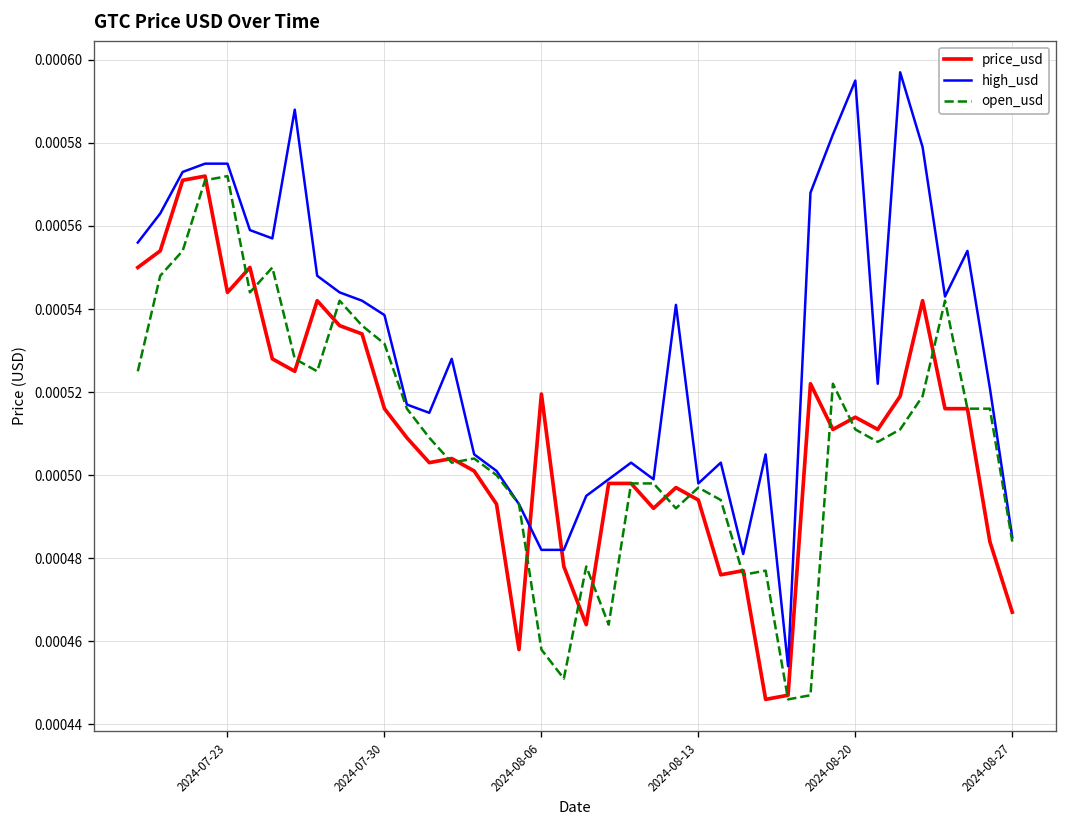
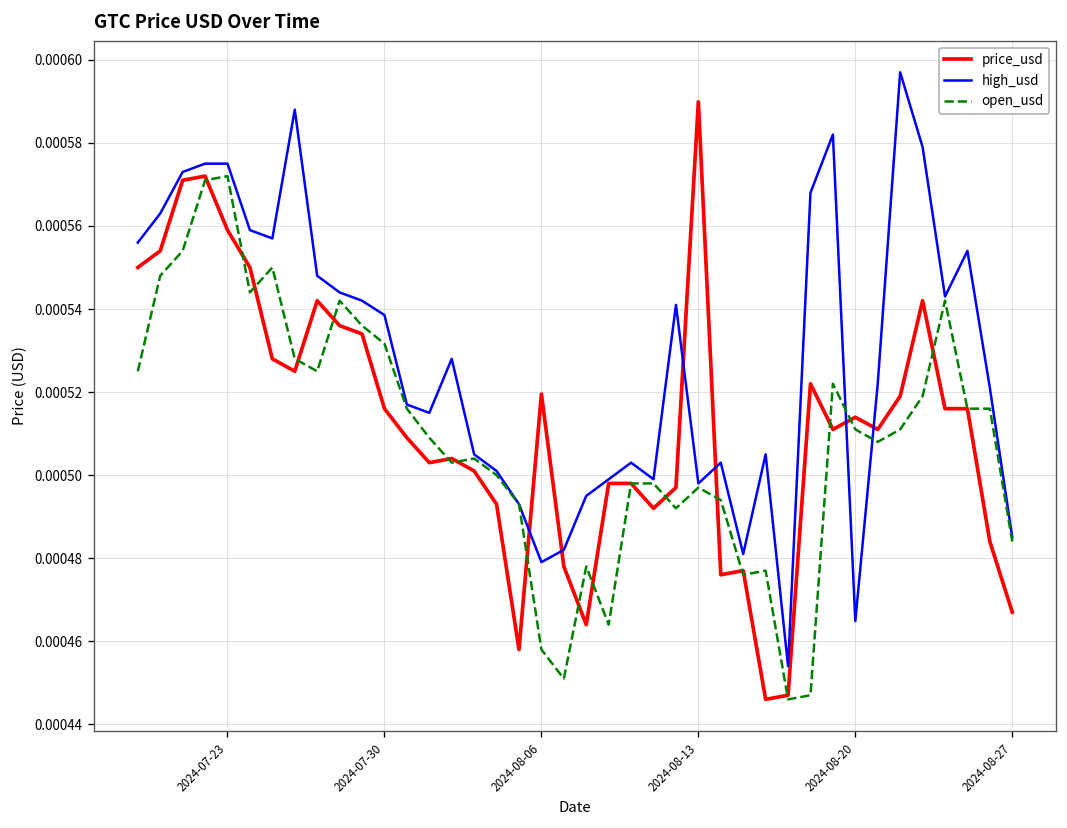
  {
    "price_usd": {
-     "2024-07-23": 0.000544,
+     "2024-07-23": 0.000559,
      "2024-07-30": 0.000516,
      "2024-08-06": 0.000520,
-     "2024-08-13": 0.000494,
+     "2024-08-13": 0.000590,
      "2024-08-20": 0.000514,
      "2024-08-27": 0.000467
    },
    "high_usd": {
      "2024-07-23": 0.000575,
      "2024-07-30": 0.000539,
-     "2024-08-06": 0.000482,
+     "2024-08-06": 0.000479,
      "2024-08-13": 0.000498,
-     "2024-08-20": 0.000595,
+     "2024-08-20": 0.000465,
      "2024-08-27": 0.000485
    },
    "open_usd": {
      "2024-07-23": 0.000572,
      "2024-07-30": 0.000532,
      "2024-08-06": 0.000458,
      "2024-08-13": 0.000497,
      "2024-08-20": 0.000511,
      "2024-08-27": 0.000484
    }
  }
